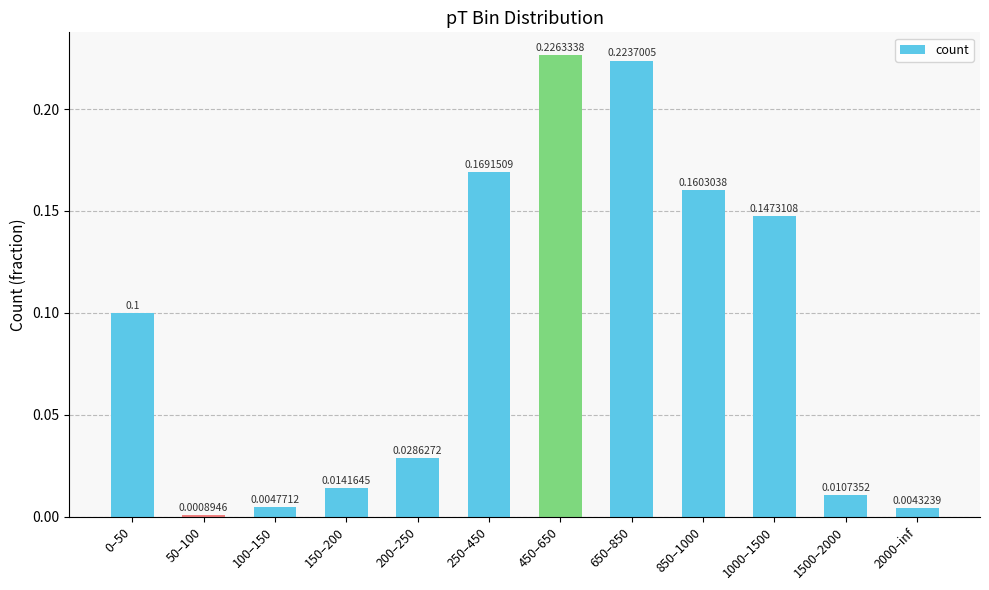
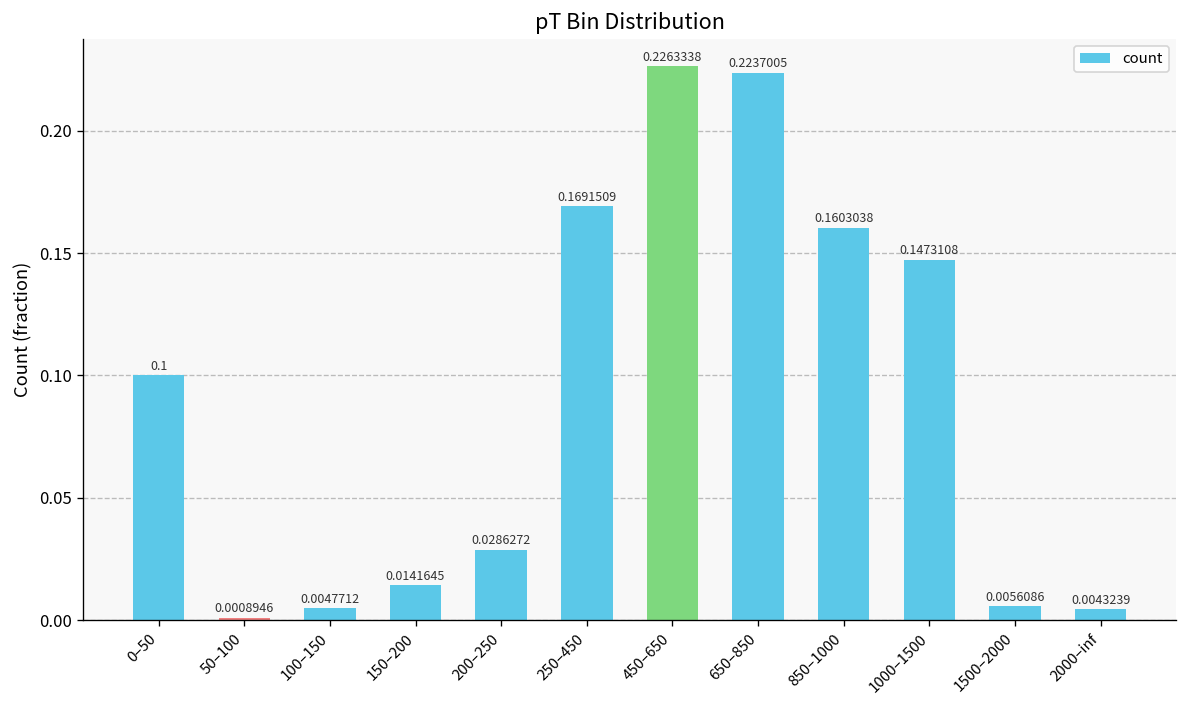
  {
    "0–50": 0.1,
    "50–100": 0.0008946,
    "100–150": 0.0047712,
    "150–200": 0.0141645,
    "200–250": 0.0286272,
    "250–450": 0.1691509,
    "450–650": 0.2263338,
    "650–850": 0.2237005,
    "850–1000": 0.1603038,
    "1000–1500": 0.1473108,
-   "1500–2000": 0.0107352,
+   "1500–2000": 0.0056086,
    "2000–inf": 0.0043239
  }
